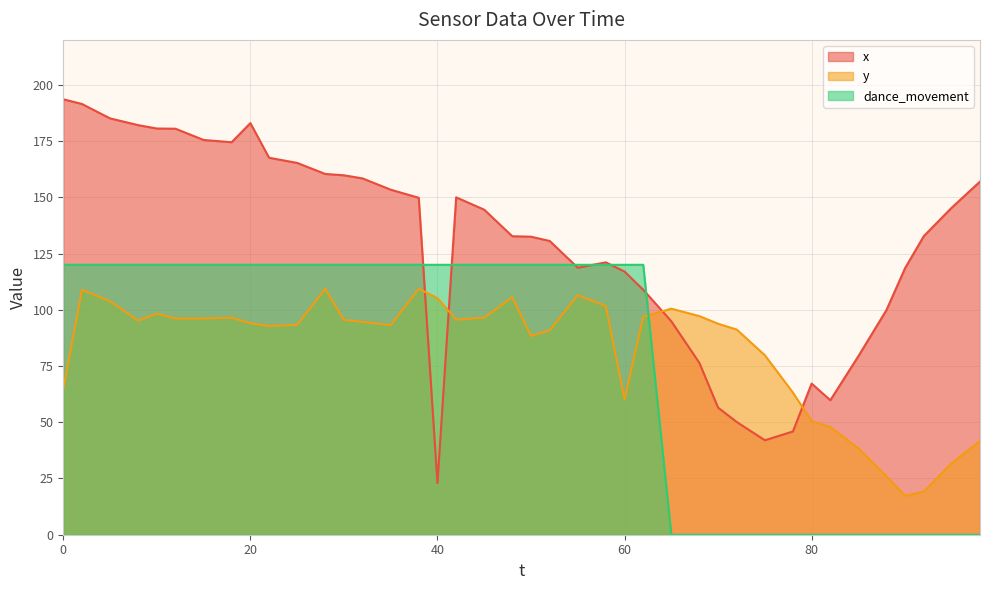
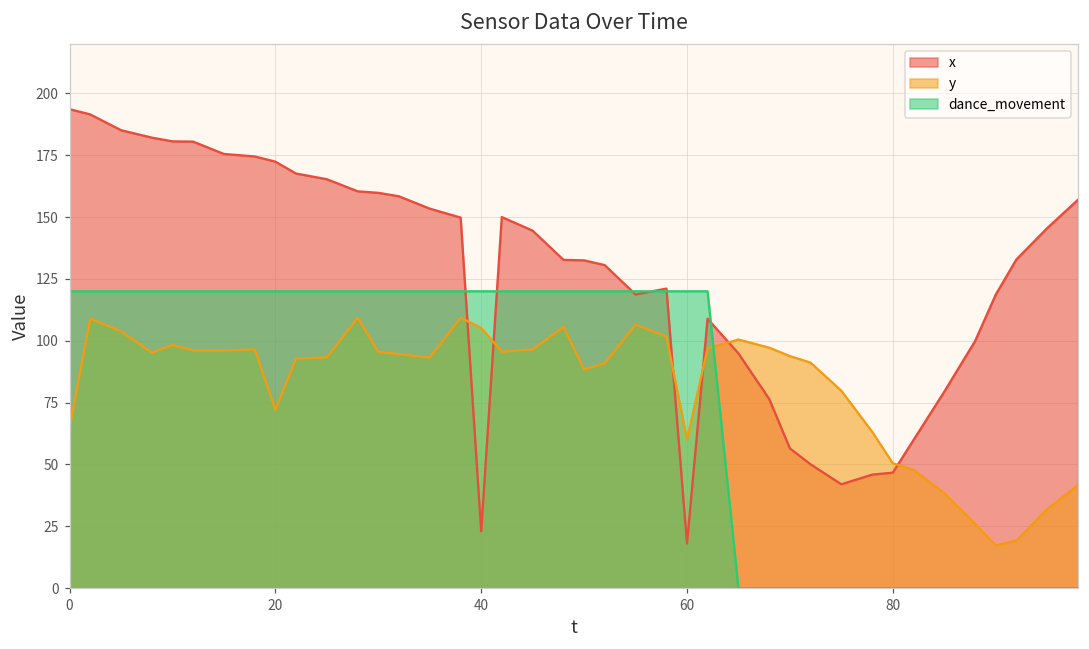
  {
    "x": {
      "0": 194,
-     "20": 183,
+     "20": 172,
      "40": 23,
-     "60": 117,
-     "80": 67
+     "60": 18,
+     "80": 47
    },
    "y": {
      "0": 65,
-     "20": 94,
+     "20": 72,
      "40": 105,
      "60": 60,
      "80": 51
    },
    "dance_movement": {
      "0": 120,
      "20": 120,
      "40": 120,
      "60": 120,
      "80": 0
    }
  }
